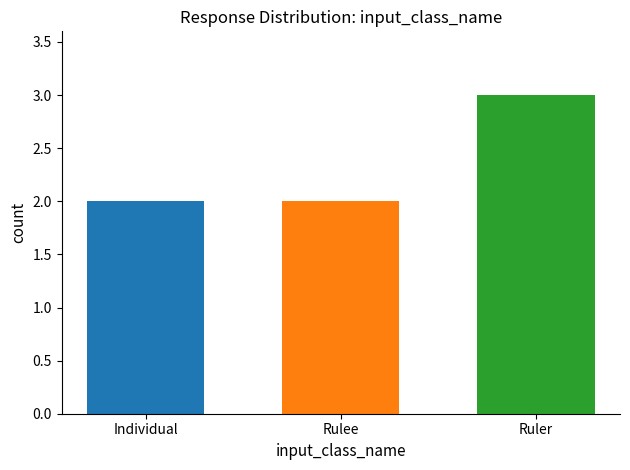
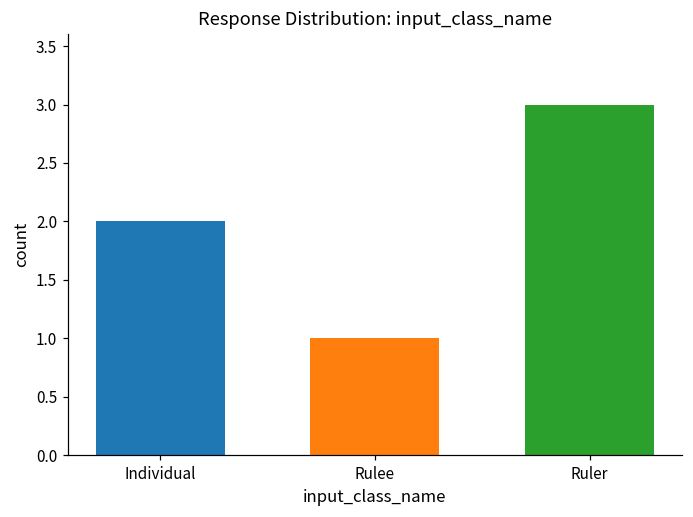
  {
    "Individual": 2,
-   "Rulee": 2,
+   "Rulee": 1,
    "Ruler": 3
  }
